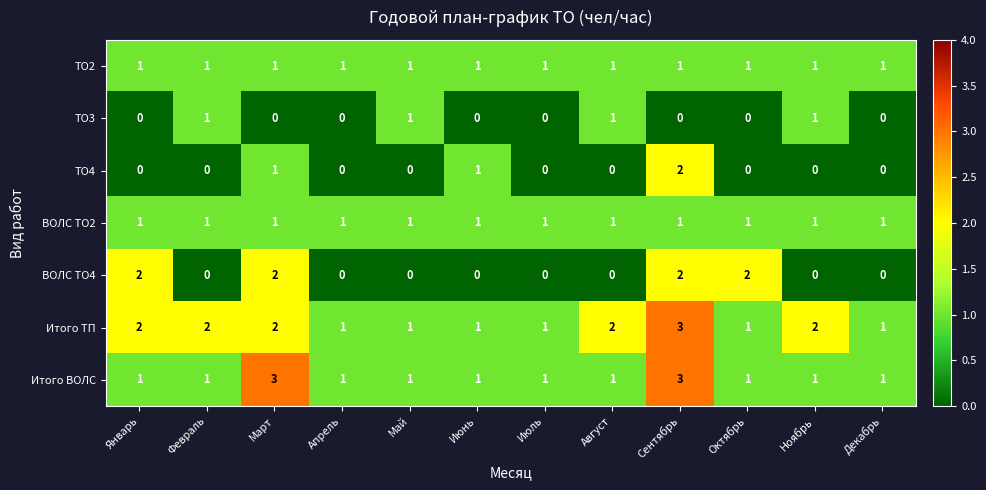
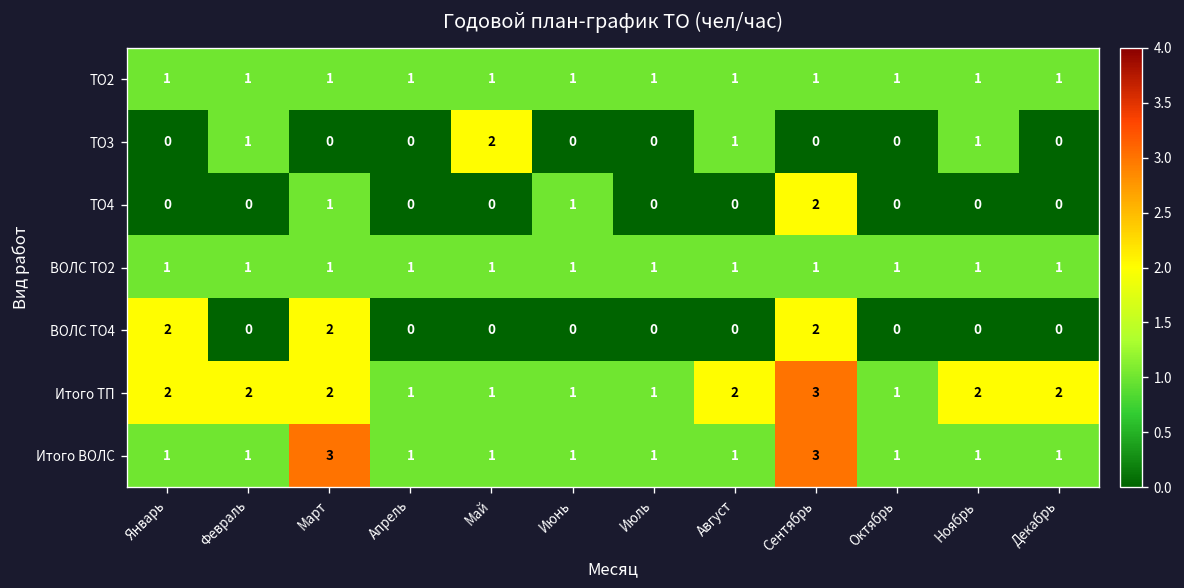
  {
    "ТО2": {
      "Январь": 1,
      "Февраль": 1,
      "Март": 1,
      "Апрель": 1,
      "Май": 1,
      "Июнь": 1,
      "Июль": 1,
      "Август": 1,
      "Сентябрь": 1,
      "Октябрь": 1,
      "Ноябрь": 1,
      "Декабрь": 1
    },
    "ТО3": {
      "Январь": 0,
      "Февраль": 1,
      "Март": 0,
      "Апрель": 0,
-     "Май": 1,
+     "Май": 2,
      "Июнь": 0,
      "Июль": 0,
      "Август": 1,
      "Сентябрь": 0,
      "Октябрь": 0,
      "Ноябрь": 1,
      "Декабрь": 0
    },
    "ТО4": {
      "Январь": 0,
      "Февраль": 0,
      "Март": 1,
      "Апрель": 0,
      "Май": 0,
      "Июнь": 1,
      "Июль": 0,
      "Август": 0,
      "Сентябрь": 2,
      "Октябрь": 0,
      "Ноябрь": 0,
      "Декабрь": 0
    },
    "ВОЛС ТО2": {
      "Январь": 1,
      "Февраль": 1,
      "Март": 1,
      "Апрель": 1,
      "Май": 1,
      "Июнь": 1,
      "Июль": 1,
      "Август": 1,
      "Сентябрь": 1,
      "Октябрь": 1,
      "Ноябрь": 1,
      "Декабрь": 1
    },
    "ВОЛС ТО4": {
      "Январь": 2,
      "Февраль": 0,
      "Март": 2,
      "Апрель": 0,
      "Май": 0,
      "Июнь": 0,
      "Июль": 0,
      "Август": 0,
      "Сентябрь": 2,
-     "Октябрь": 2,
+     "Октябрь": 0,
      "Ноябрь": 0,
      "Декабрь": 0
    },
    "Итого ТП": {
      "Январь": 2,
      "Февраль": 2,
      "Март": 2,
      "Апрель": 1,
      "Май": 1,
      "Июнь": 1,
      "Июль": 1,
      "Август": 2,
      "Сентябрь": 3,
      "Октябрь": 1,
      "Ноябрь": 2,
-     "Декабрь": 1
+     "Декабрь": 2
    },
    "Итого ВОЛС": {
      "Январь": 1,
      "Февраль": 1,
      "Март": 3,
      "Апрель": 1,
      "Май": 1,
      "Июнь": 1,
      "Июль": 1,
      "Август": 1,
      "Сентябрь": 3,
      "Октябрь": 1,
      "Ноябрь": 1,
      "Декабрь": 1
    }
  }
